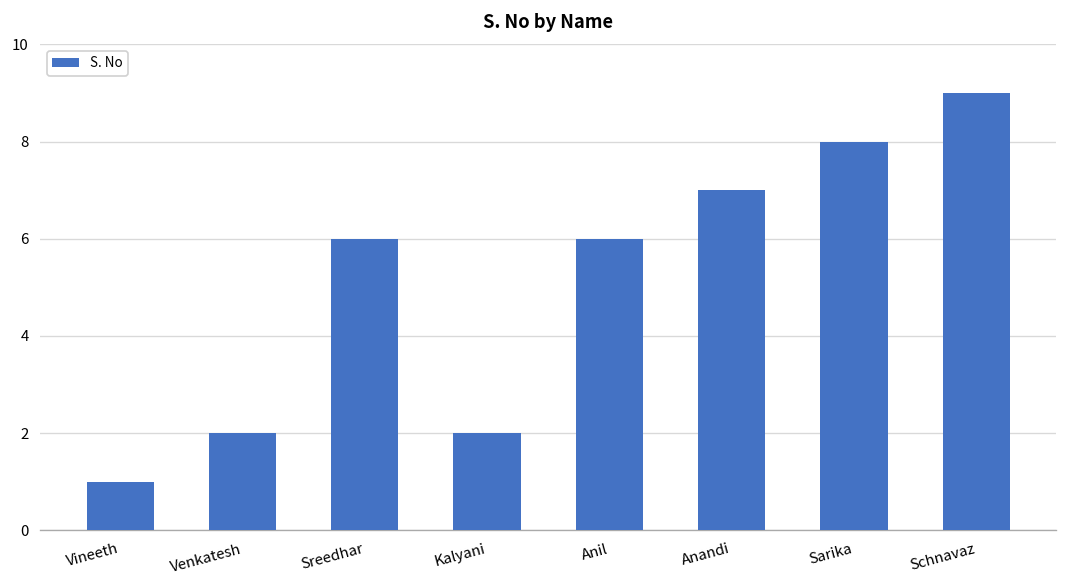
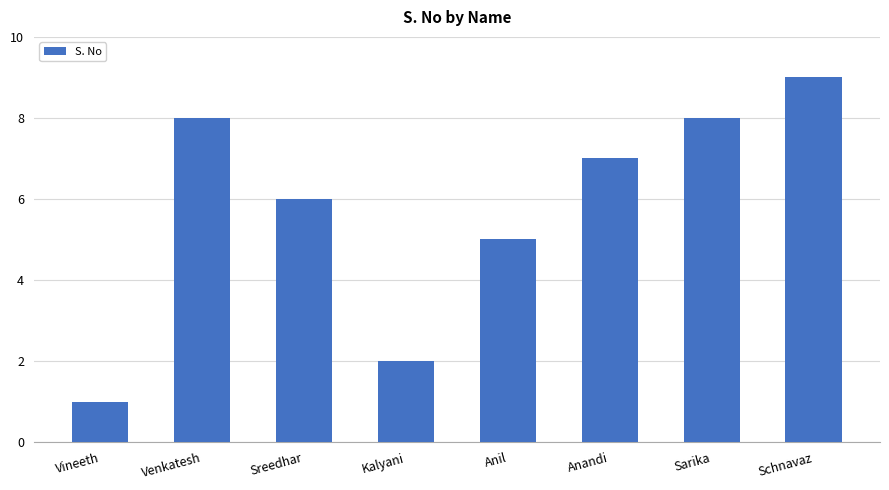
  {
    "Vineeth": 1,
-   "Venkatesh": 2,
+   "Venkatesh": 8,
    "Sreedhar": 6,
    "Kalyani": 2,
-   "Anil": 6,
+   "Anil": 5,
    "Anandi": 7,
    "Sarika": 8,
    "Schnavaz": 9
  }
